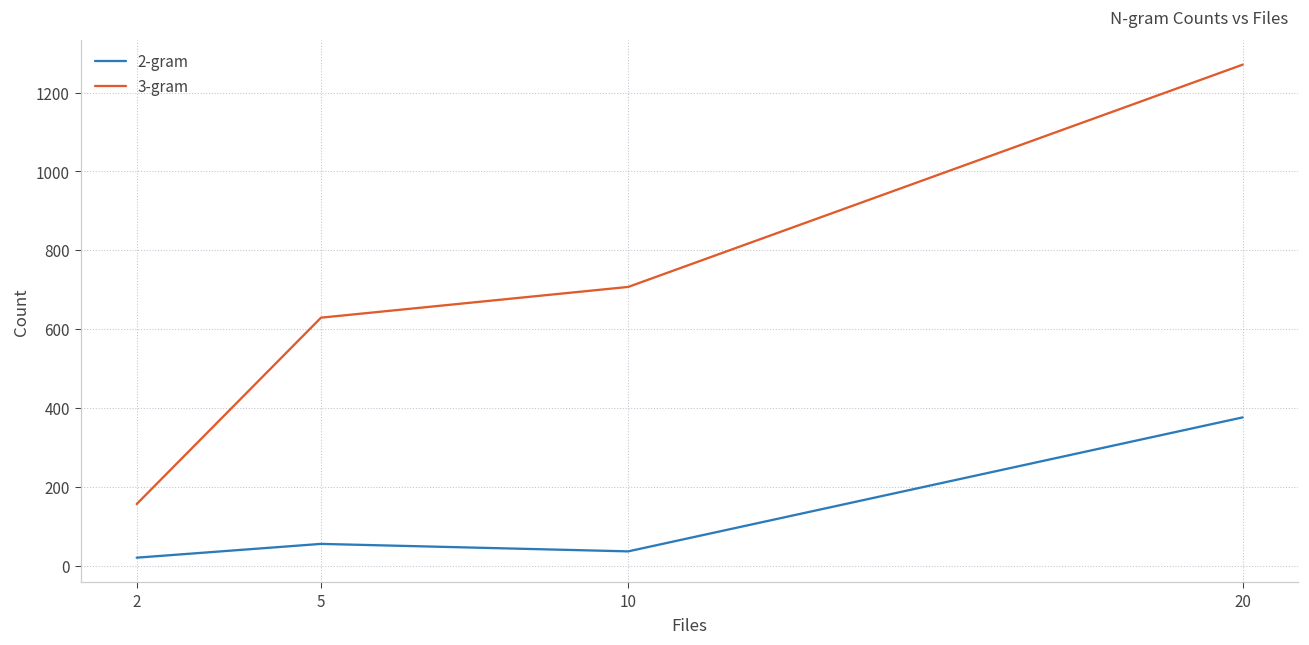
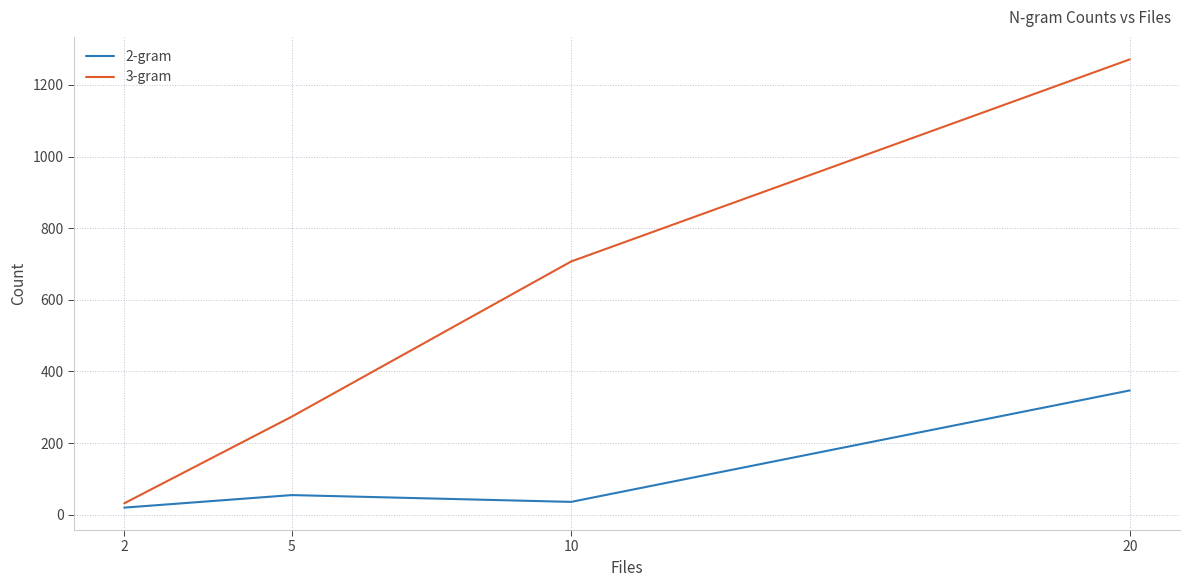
  {
    "2-gram": {
      "2": 20,
      "5": 60,
      "10": 40,
-     "20": 380
+     "20": 350
    },
    "3-gram": {
-     "2": 160,
-     "5": 630,
+     "2": 30,
+     "5": 270,
      "10": 710,
      "20": 1270
    }
  }
